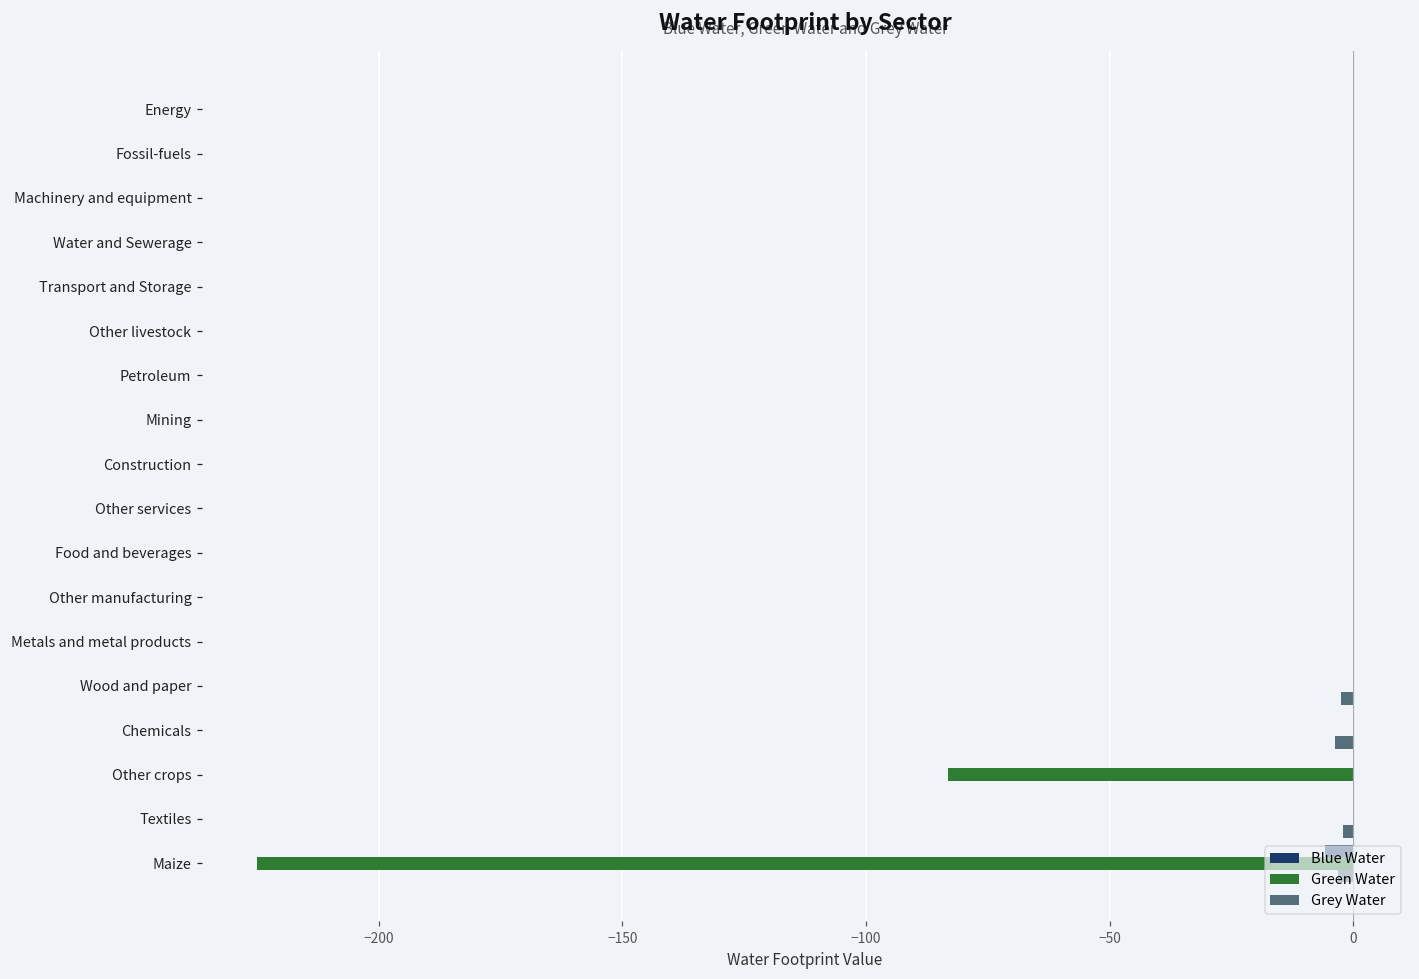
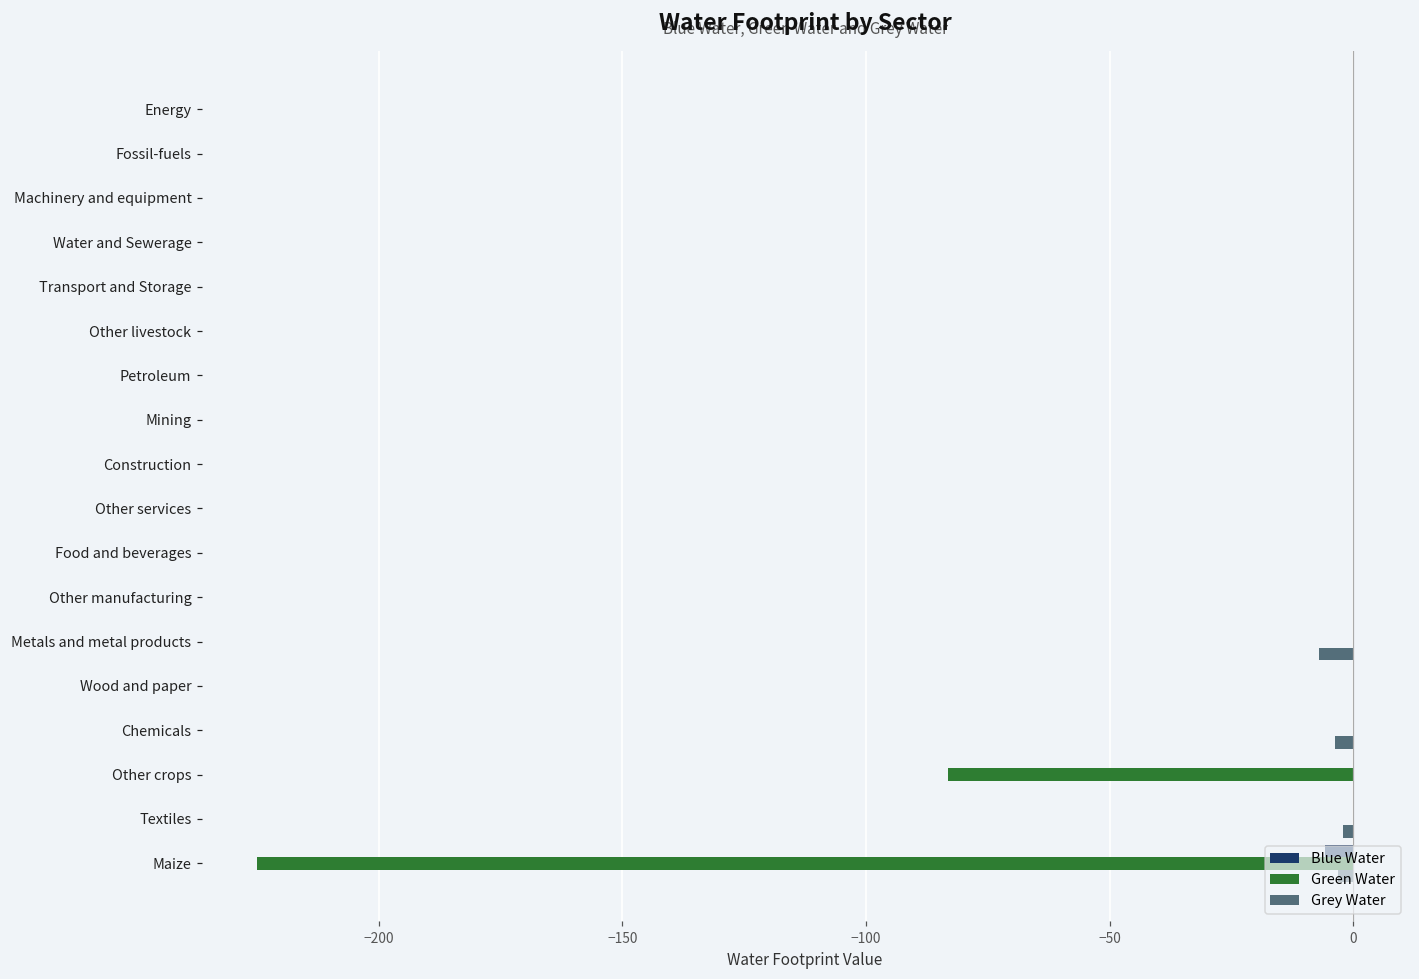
  {
    "Green Water": {
      "Energy": 0,
      "Fossil-fuels": 0,
      "Machinery and equipment": 0,
      "Water and Sewerage": 0,
      "Transport and Storage": 0,
      "Other livestock": 0,
      "Petroleum": 0,
      "Mining": 0,
      "Construction": 0,
      "Other services": 0,
      "Food and beverages": 0,
      "Other manufacturing": 0,
      "Metals and metal products": 0,
      "Wood and paper": 0,
      "Chemicals": 0,
      "Other crops": -83,
      "Textiles": 0,
      "Maize": -225
    },
    "Grey Water": {
-     "Metals and metal products": 0,
-     "Wood and paper": -3,
+     "Metals and metal products": -7,
+     "Wood and paper": 0,
      "Chemicals": -4,
      "Textiles": -2
    }
  }
